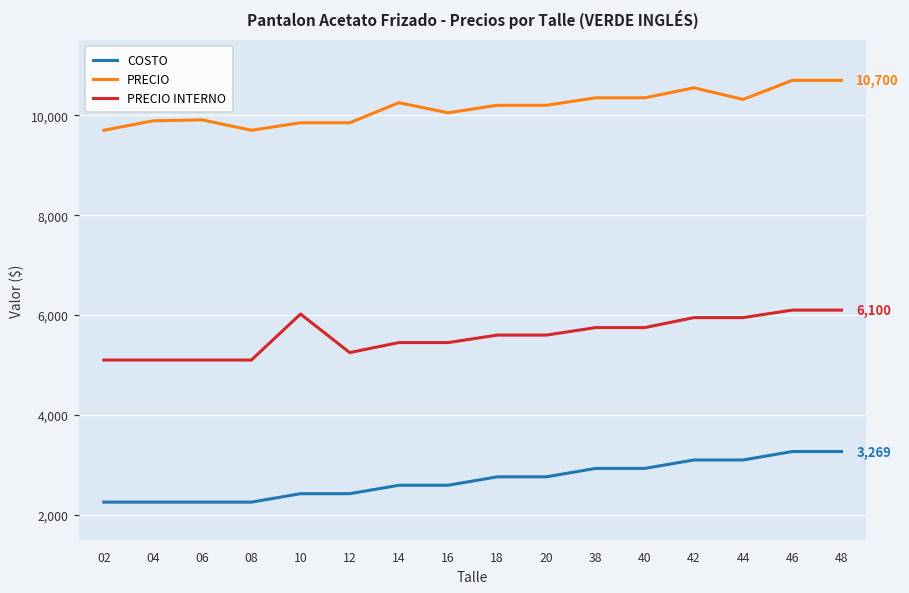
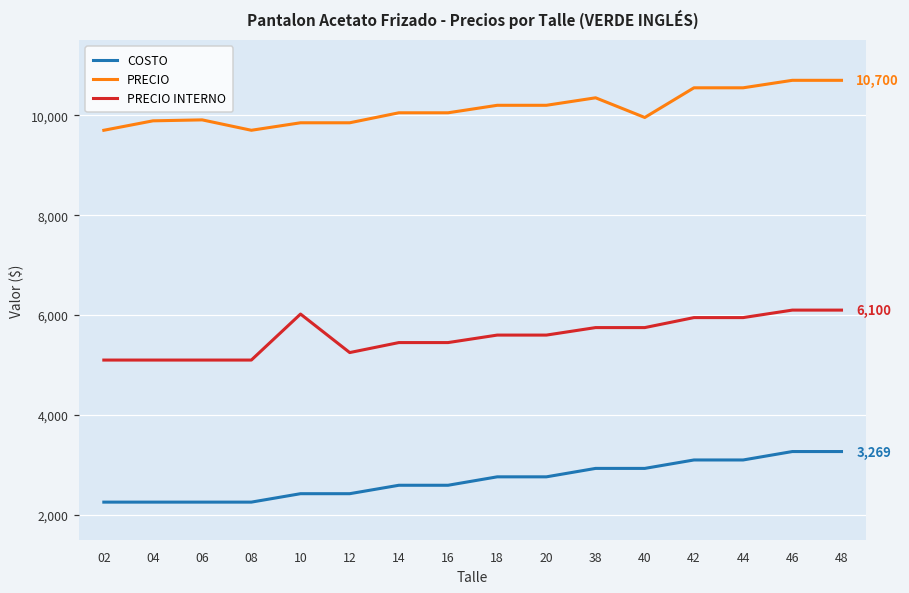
  {
    "COSTO": {
      "48": "3,269"
    },
    "PRECIO": {
      "02": "9,700",
      "04": "9,900",
      "06": "9,900",
      "08": "9,700",
      "10": "9,900",
      "12": "9,900",
-     "14": "10,300",
+     "14": "10,100",
      "16": "10,100",
      "18": "10,200",
      "20": "10,200",
      "38": "10,400",
-     "40": "10,400",
+     "40": "10,000",
      "42": "10,600",
-     "44": "10,300",
+     "44": "10,600",
      "46": "10,700"
    },
    "PRECIO INTERNO": {
      "48": "6,100"
    }
  }
